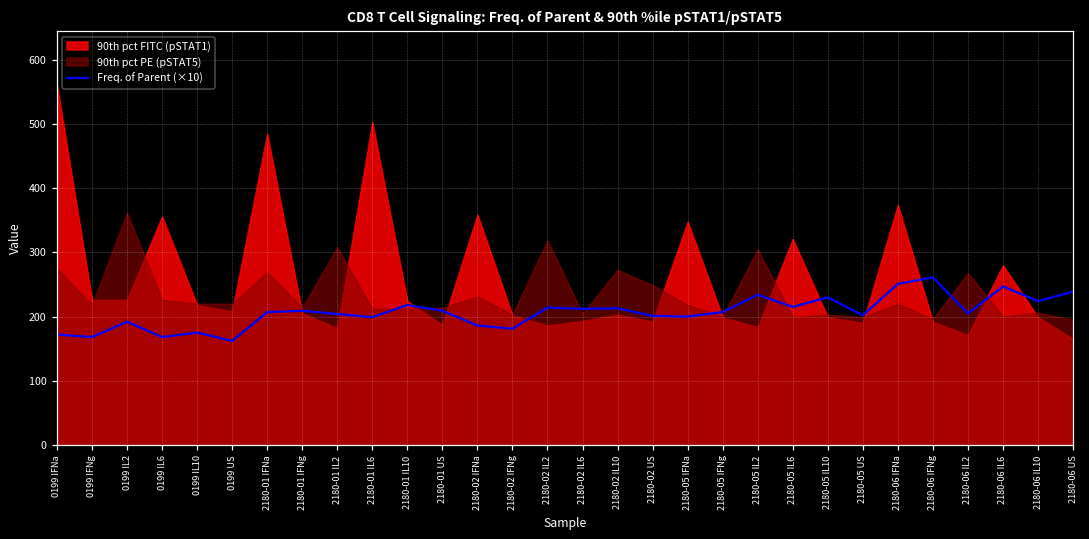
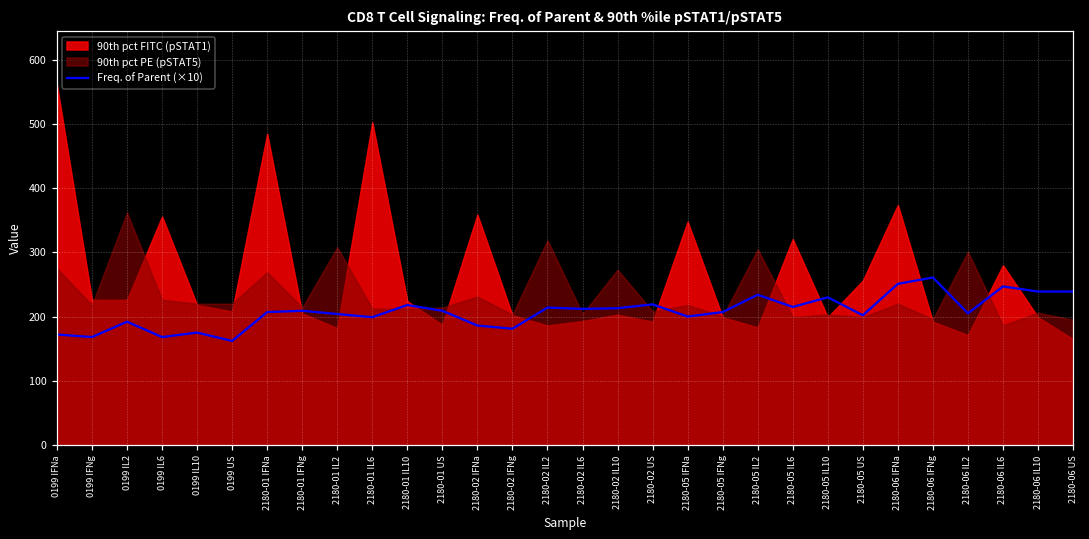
  {
    "Freq. of Parent (×10)": {
      "0199 IFNa": 170,
      "0199 IFNg": 170,
      "0199 IL2": 190,
      "0199 IL6": 170,
      "0199 IL10": 180,
      "0199 US": 160,
      "2180-01 IFNa": 210,
      "2180-01 IL2": 200,
      "2180-01 IL6": 200,
      "2180-01 IL10": 220,
      "2180-01 US": 210,
      "2180-02 IFNa": 190,
      "2180-02 IFNg": 180,
      "2180-02 IL2": 210,
      "2180-02 IL6": 210,
      "2180-02 IL10": 210,
-     "2180-02 US": 200,
+     "2180-02 US": 220,
      "2180-05 IFNa": 200,
      "2180-05 IFNg": 210,
      "2180-05 IL2": 230,
      "2180-05 IL6": 220,
      "2180-05 IL10": 230,
      "2180-06 IFNa": 250,
      "2180-06 IFNg": 260,
      "2180-06 IL2": 210,
      "2180-06 IL6": 250,
-     "2180-06 IL10": 220,
+     "2180-06 IL10": 240,
      "2180-06 US": 240
    },
    "90th pct FITC (pSTAT1)": {
      "0199 IFNa": 560,
      "0199 IFNg": 230,
      "0199 IL2": 230,
      "0199 IL6": 360,
      "0199 US": 210,
      "2180-01 IFNa": 490,
      "2180-01 IL2": 180,
      "2180-01 IL6": 500,
      "2180-01 IL10": 220,
      "2180-01 US": 190,
      "2180-02 IFNa": 360,
      "2180-02 IL2": 190,
      "2180-02 IL6": 190,
      "2180-02 IL10": 200,
      "2180-02 US": 190,
      "2180-05 IFNa": 350,
      "2180-05 IL2": 180,
      "2180-05 IL6": 320,
-     "2180-05 US": 190,
+     "2180-05 US": 260,
      "2180-06 IFNa": 370,
      "2180-06 IL2": 170,
      "2180-06 IL6": 280,
      "2180-06 IL10": 200,
      "2180-06 US": 170
    },
    "90th pct PE (pSTAT5)": {
      "0199 IFNa": 280,
      "0199 IFNg": 220,
      "0199 IL2": 360,
      "0199 IL6": 230,
      "0199 US": 220,
      "2180-01 IFNa": 270,
      "2180-01 IFNg": 210,
      "2180-01 IL2": 310,
      "2180-01 IL6": 210,
      "2180-01 IL10": 210,
      "2180-01 US": 210,
      "2180-02 IFNa": 230,
      "2180-02 IL2": 320,
      "2180-02 IL6": 200,
      "2180-02 IL10": 270,
-     "2180-02 US": 250,
+     "2180-02 US": 210,
      "2180-05 IFNa": 220,
      "2180-05 IL2": 310,
      "2180-05 IL6": 200,
      "2180-06 IFNa": 220,
-     "2180-06 IL2": 270,
-     "2180-06 IL6": 200,
+     "2180-06 IL2": 300,
+     "2180-06 IL6": 190,
      "2180-06 IL10": 210,
      "2180-06 US": 200
    }
  }
